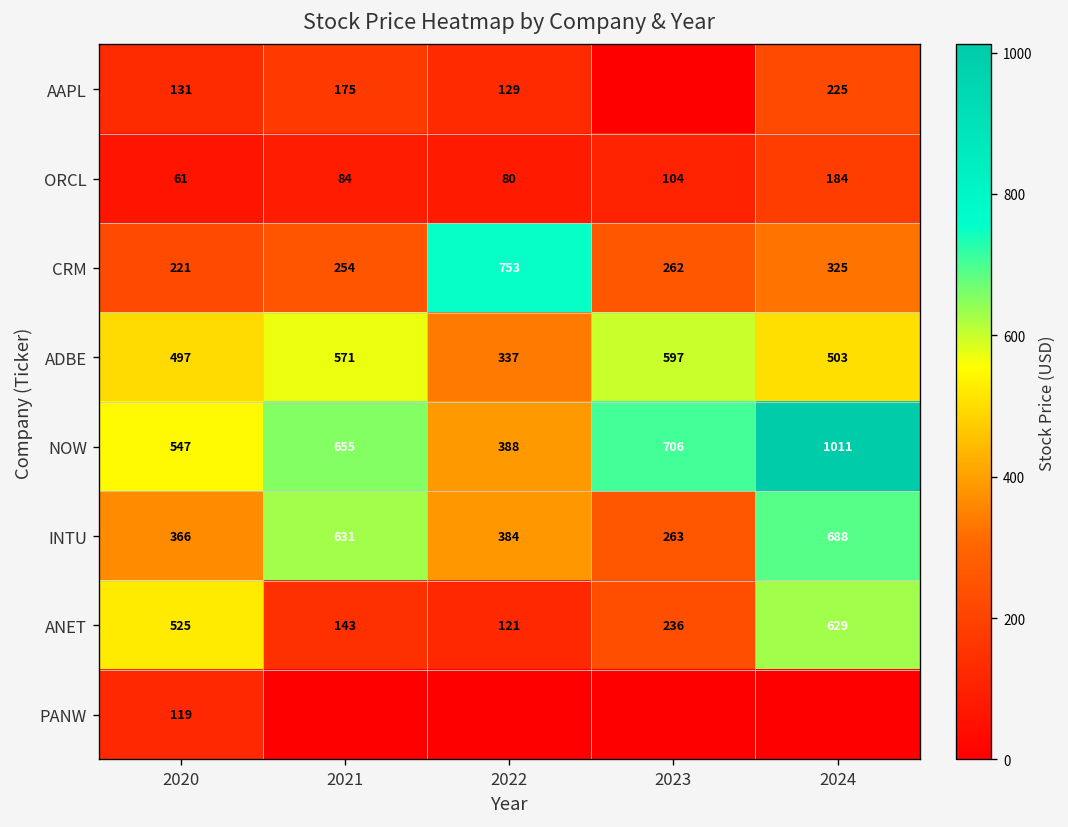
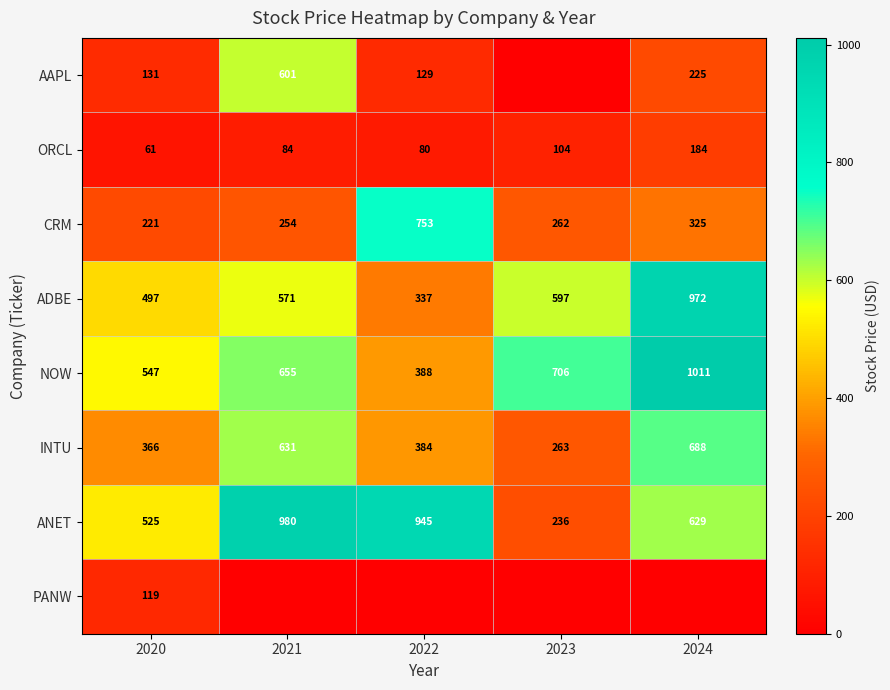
  {
    "AAPL": {
      "2020": 131,
-     "2021": 175,
+     "2021": 601,
      "2022": 129,
      "2024": 225
    },
    "ORCL": {
      "2020": 61,
      "2021": 84,
      "2022": 80,
      "2023": 104,
      "2024": 184
    },
    "CRM": {
      "2020": 221,
      "2021": 254,
      "2022": 753,
      "2023": 262,
      "2024": 325
    },
    "ADBE": {
      "2020": 497,
      "2021": 571,
      "2022": 337,
      "2023": 597,
-     "2024": 503
+     "2024": 972
    },
    "NOW": {
      "2020": 547,
      "2021": 655,
      "2022": 388,
      "2023": 706,
      "2024": 1011
    },
    "INTU": {
      "2020": 366,
      "2021": 631,
      "2022": 384,
      "2023": 263,
      "2024": 688
    },
    "ANET": {
      "2020": 525,
-     "2021": 143,
-     "2022": 121,
+     "2021": 980,
+     "2022": 945,
      "2023": 236,
      "2024": 629
    },
    "PANW": {
      "2020": 119
    }
  }
